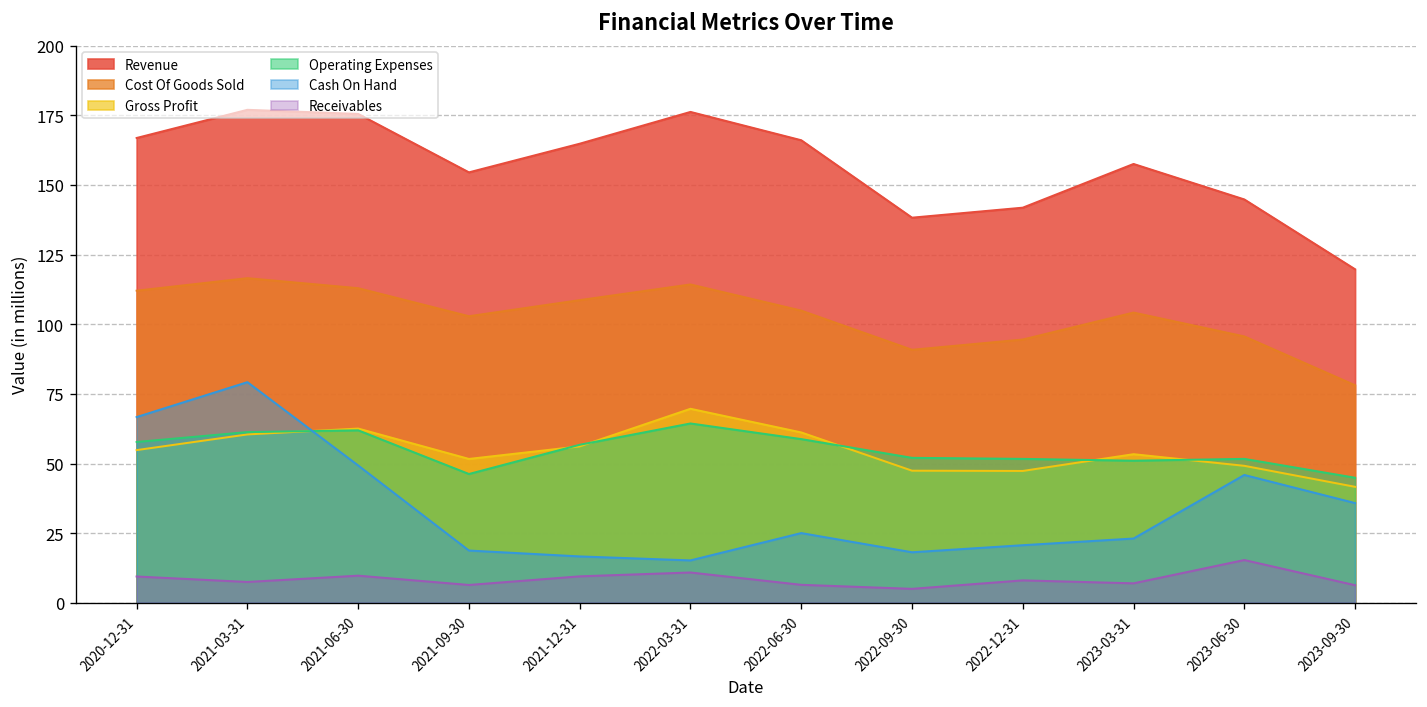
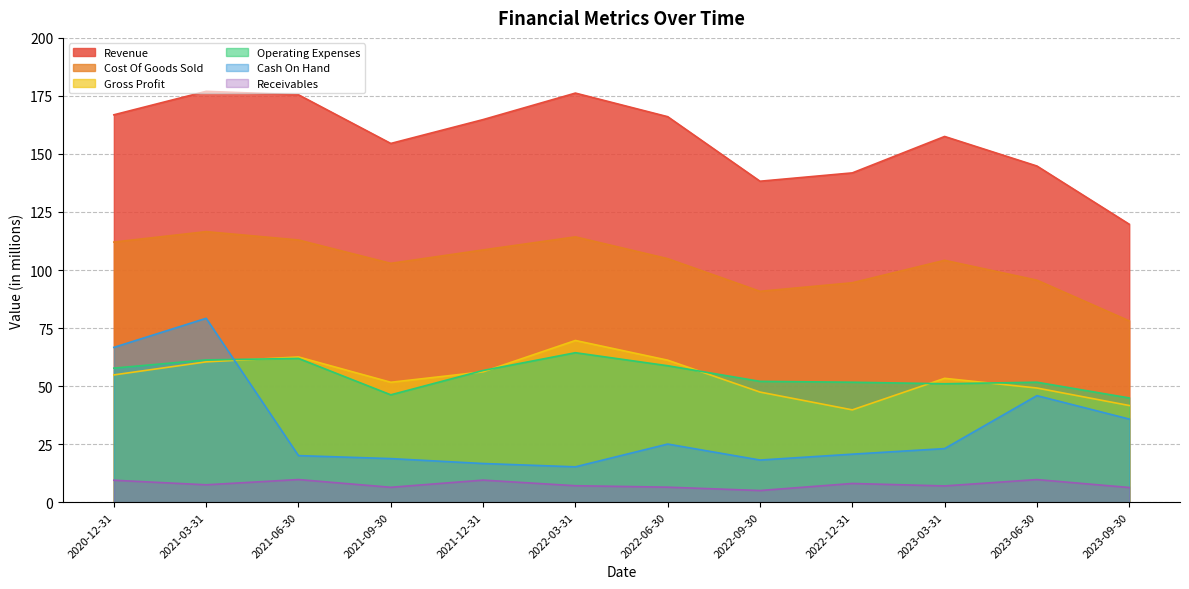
  {
    "Gross Profit": {
      "2020-12-31": 55,
      "2021-09-30": 52,
      "2022-03-31": 70,
      "2022-06-30": 61,
      "2022-09-30": 47,
-     "2022-12-31": 47,
+     "2022-12-31": 40,
      "2023-03-31": 53,
      "2023-06-30": 49,
      "2023-09-30": 42
    },
    "Operating Expenses": {
      "2020-12-31": 58,
      "2021-09-30": 46,
      "2022-03-31": 64,
      "2022-06-30": 59,
      "2022-09-30": 52,
      "2022-12-31": 52,
      "2023-03-31": 51,
      "2023-06-30": 52,
      "2023-09-30": 45
    },
    "Cash On Hand": {
      "2020-12-31": 67,
      "2021-03-31": 79,
-     "2021-06-30": 49,
+     "2021-06-30": 20,
      "2021-09-30": 19,
      "2021-12-31": 17,
      "2022-03-31": 15,
      "2022-06-30": 25,
      "2022-09-30": 18,
      "2022-12-31": 21,
      "2023-03-31": 23,
      "2023-06-30": 46,
      "2023-09-30": 36
    },
    "Receivables": {
      "2020-12-31": 9,
      "2021-03-31": 7,
      "2021-06-30": 10,
      "2021-09-30": 6,
      "2021-12-31": 10,
-     "2022-03-31": 11,
+     "2022-03-31": 7,
      "2022-06-30": 6,
      "2022-09-30": 5,
      "2022-12-31": 8,
      "2023-03-31": 7,
-     "2023-06-30": 15,
+     "2023-06-30": 10,
      "2023-09-30": 6
    }
  }
